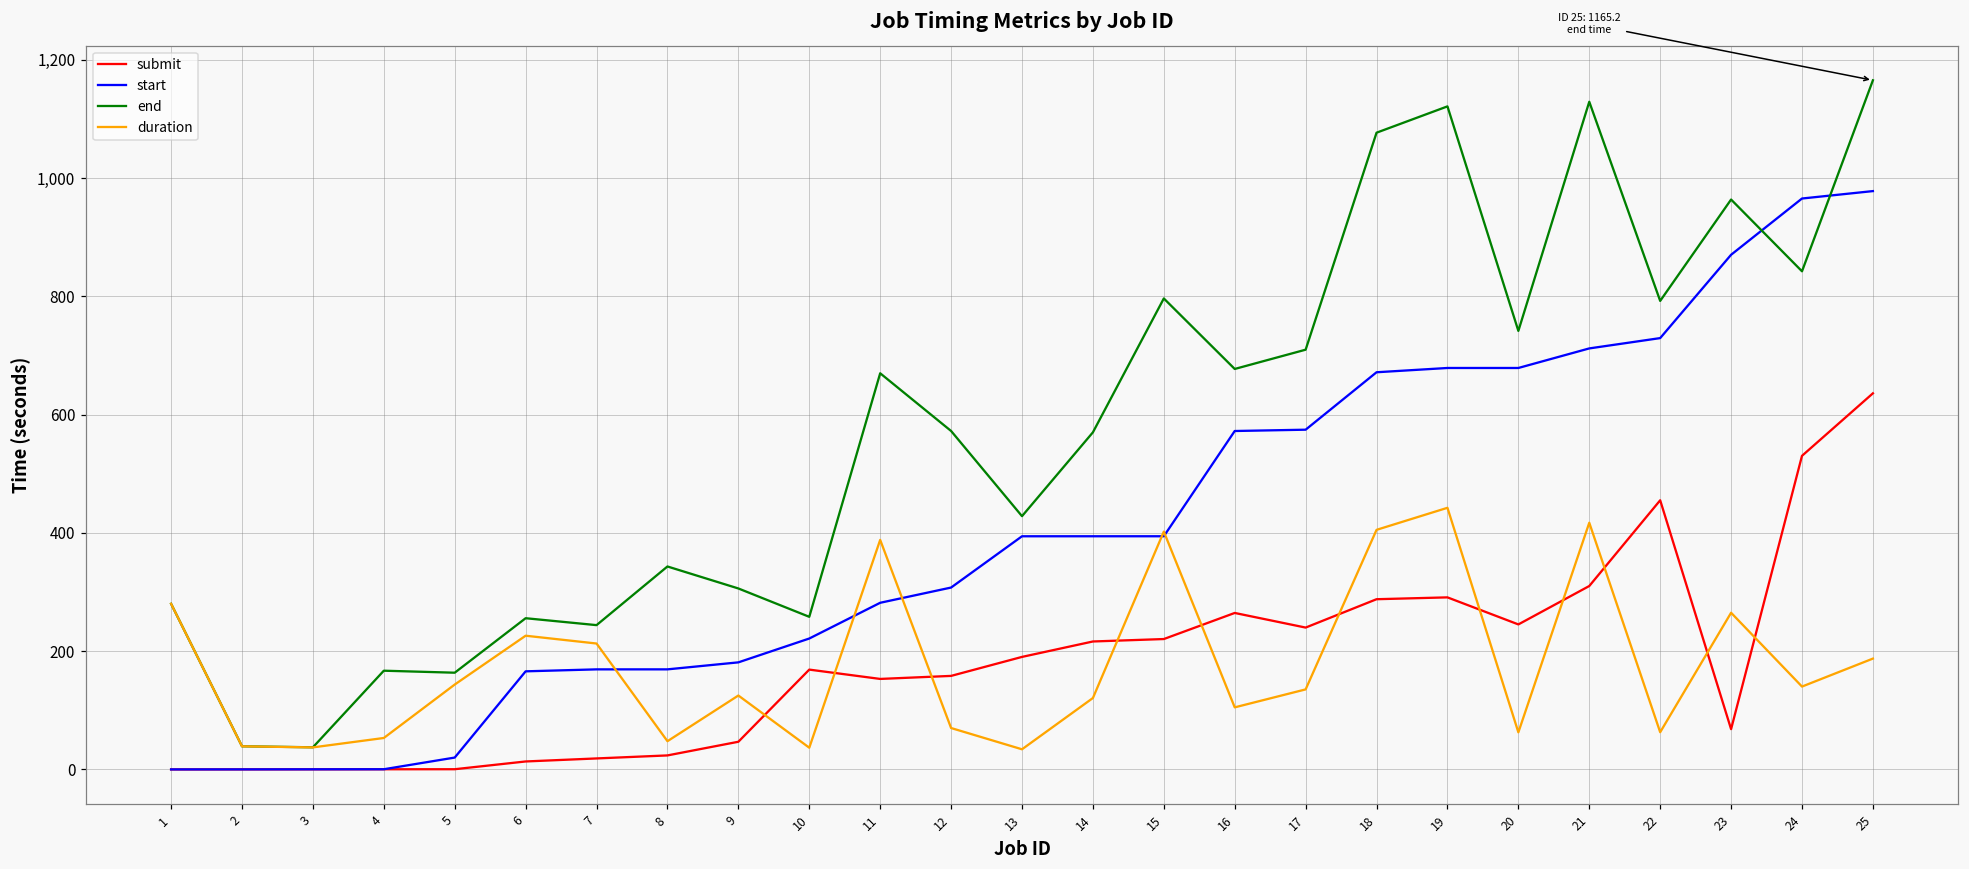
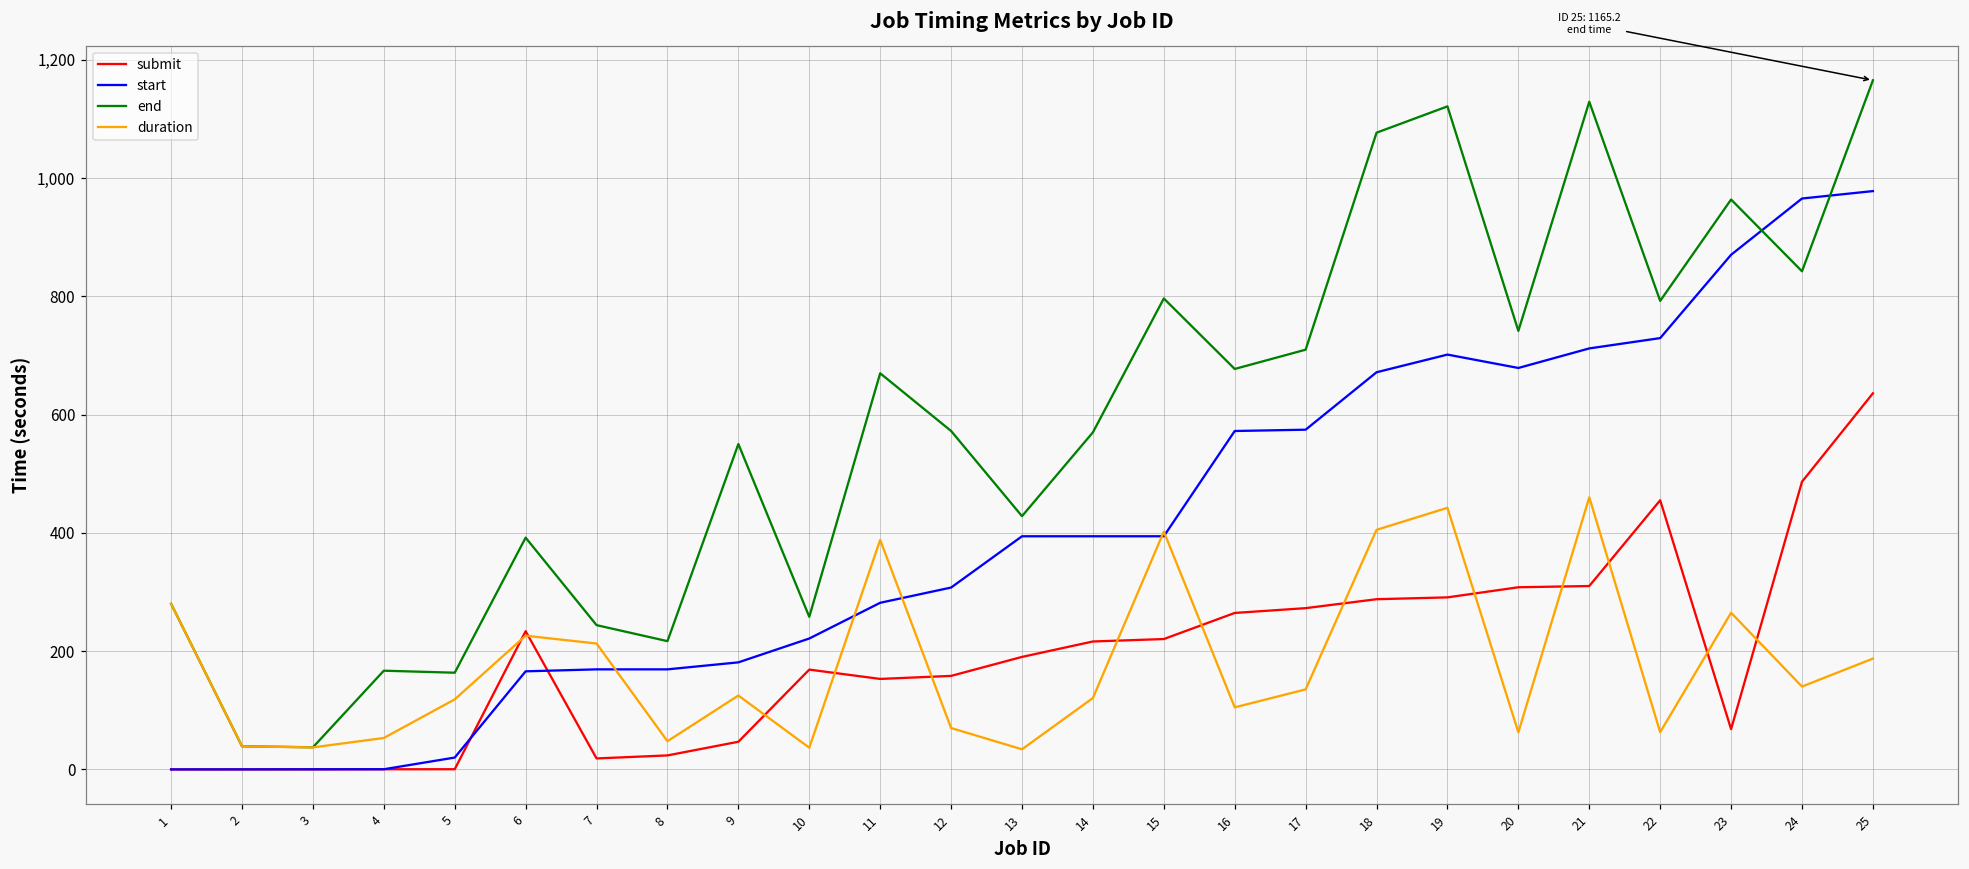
  {
    "submit": {
      "5": "0",
-     "6": "10",
+     "6": "230",
      "7": "20",
      "8": "20",
      "9": "50",
      "10": "170",
      "11": "150",
      "12": "160",
      "13": "190",
      "14": "220",
      "15": "220",
      "16": "260",
-     "17": "240",
+     "17": "270",
      "18": "290",
      "19": "290",
-     "20": "250",
+     "20": "310",
      "21": "310",
      "22": "460",
      "23": "70",
-     "24": "530",
+     "24": "490",
      "25": "640"
    },
    "start": {
      "5": "20",
      "6": "170",
      "7": "170",
      "8": "170",
      "9": "180",
      "10": "220",
      "11": "280",
      "12": "310",
      "13": "390",
      "14": "390",
      "15": "390",
      "16": "570",
      "17": "570",
      "18": "670",
-     "19": "680",
+     "19": "700",
      "20": "680",
      "21": "710",
      "22": "730",
      "23": "870",
      "24": "970",
      "25": "980"
    },
    "end": {
      "4": "170",
      "5": "160",
-     "6": "260",
+     "6": "390",
      "7": "240",
-     "8": "340",
-     "9": "310",
+     "8": "220",
+     "9": "550",
      "10": "260",
      "11": "670",
      "12": "570",
      "13": "430",
      "14": "570",
      "15": "800",
      "16": "680",
      "17": "710",
      "18": "1,080",
      "19": "1,120",
      "20": "740",
      "21": "1,130",
      "22": "790",
      "23": "960",
      "24": "840"
    },
    "duration": {
      "4": "50",
-     "5": "140",
+     "5": "120",
      "6": "230",
      "7": "210",
      "8": "50",
      "9": "120",
      "10": "40",
      "11": "390",
      "12": "70",
      "13": "30",
      "14": "120",
      "15": "400",
      "16": "100",
      "17": "140",
      "18": "410",
      "19": "440",
      "20": "60",
-     "21": "420",
+     "21": "460",
      "22": "60",
      "23": "260",
      "24": "140",
      "25": "190"
    }
  }
